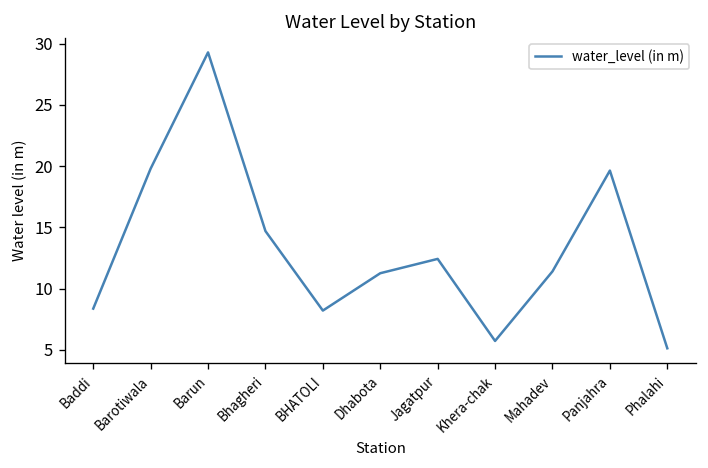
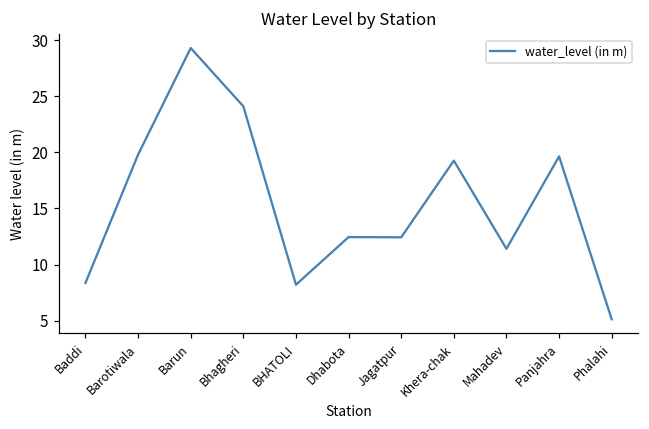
  {
    "Baddi": 8.4,
    "Barotiwala": 19.8,
    "Barun": 29.3,
-   "Bhagheri": 14.7,
+   "Bhagheri": 24.1,
    "BHATOLI": 8.2,
-   "Dhabota": 11.3,
+   "Dhabota": 12.5,
    "Jagatpur": 12.4,
-   "Khera-chak": 5.7,
+   "Khera-chak": 19.3,
    "Mahadev": 11.4,
    "Panjahra": 19.6,
    "Phalahi": 5.1
  }
